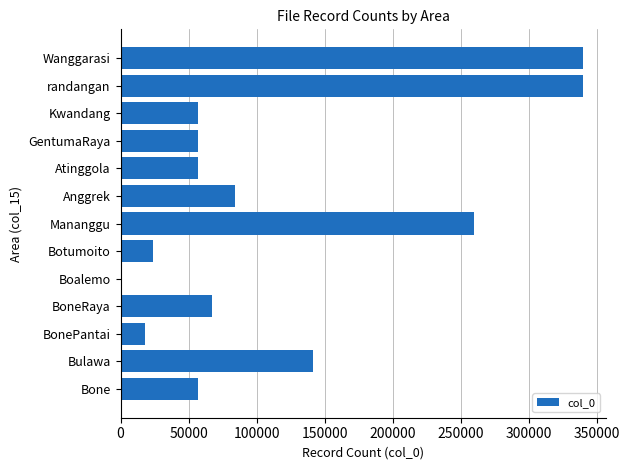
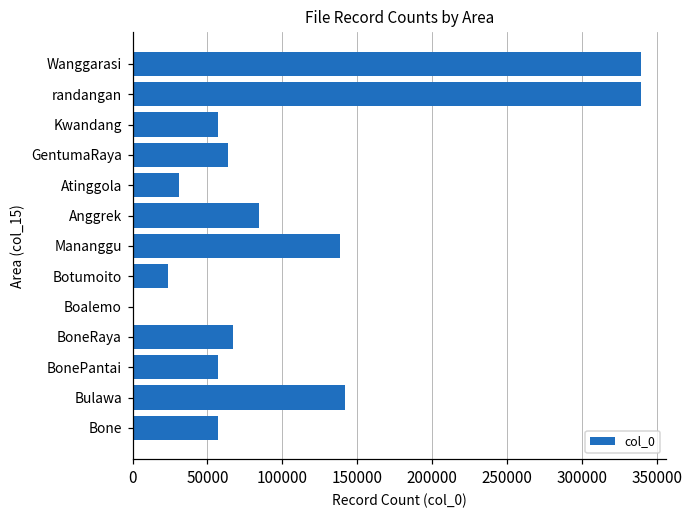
  {
    "Wanggarasi": 340000,
    "randangan": 339000,
    "Kwandang": 57000,
-   "GentumaRaya": 57000,
-   "Atinggola": 57000,
+   "GentumaRaya": 64000,
+   "Atinggola": 31000,
    "Anggrek": 84000,
-   "Mananggu": 260000,
+   "Mananggu": 138000,
    "Botumoito": 24000,
    "Boalemo": 0,
    "BoneRaya": 67000,
-   "BonePantai": 18000,
+   "BonePantai": 57000,
    "Bulawa": 142000,
    "Bone": 57000
  }
